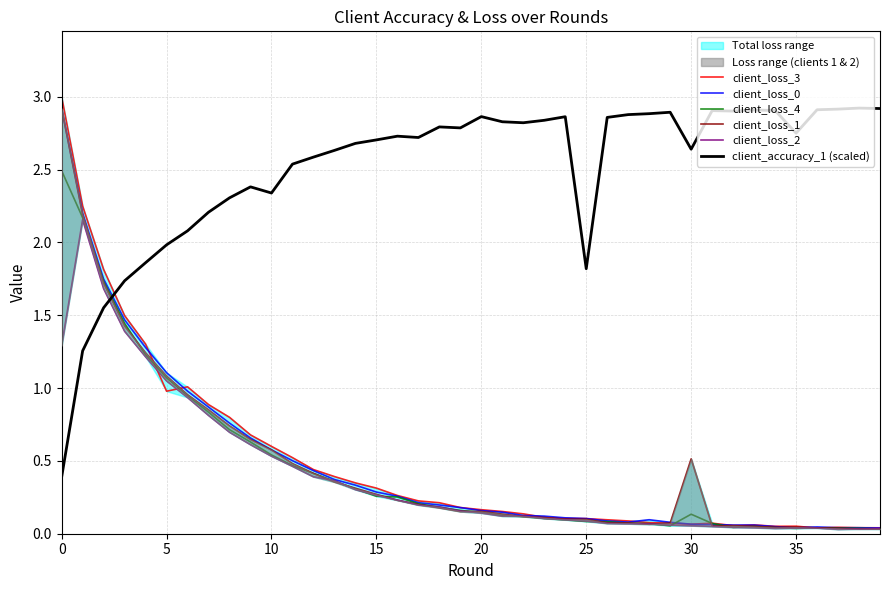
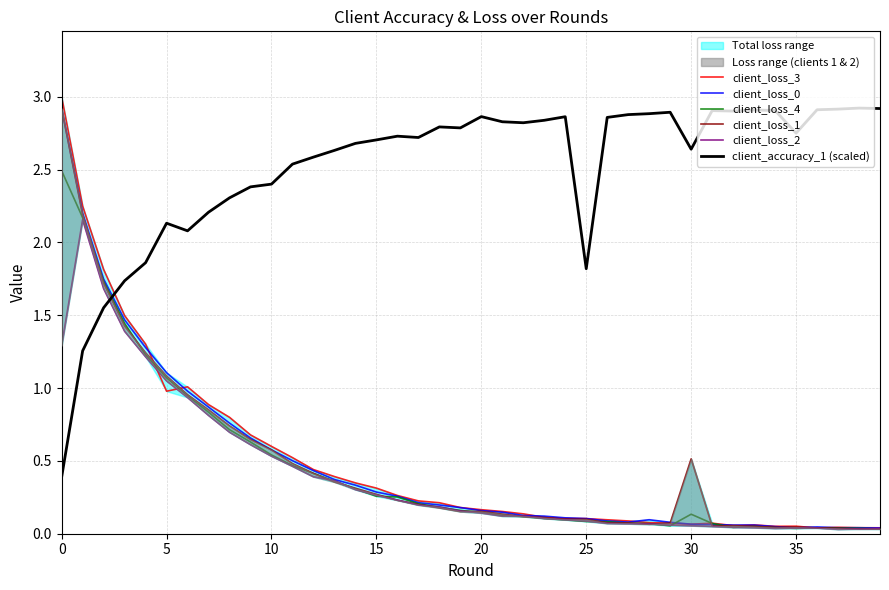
  {
    "client_loss_3": {
      "5": 0.98
    },
    "client_loss_4": {
      "0": 2.49,
      "30": 0.13
    },
    "client_loss_2": {
      "0": 1.29,
      "5": 1.05
    },
    "client_accuracy_1 (scaled)": {
      "0": 0.39,
-     "5": 1.98,
-     "10": 2.34,
+     "5": 2.13,
+     "10": 2.40,
      "15": 2.70,
      "20": 2.86,
      "25": 1.82,
      "30": 2.64
    }
  }
